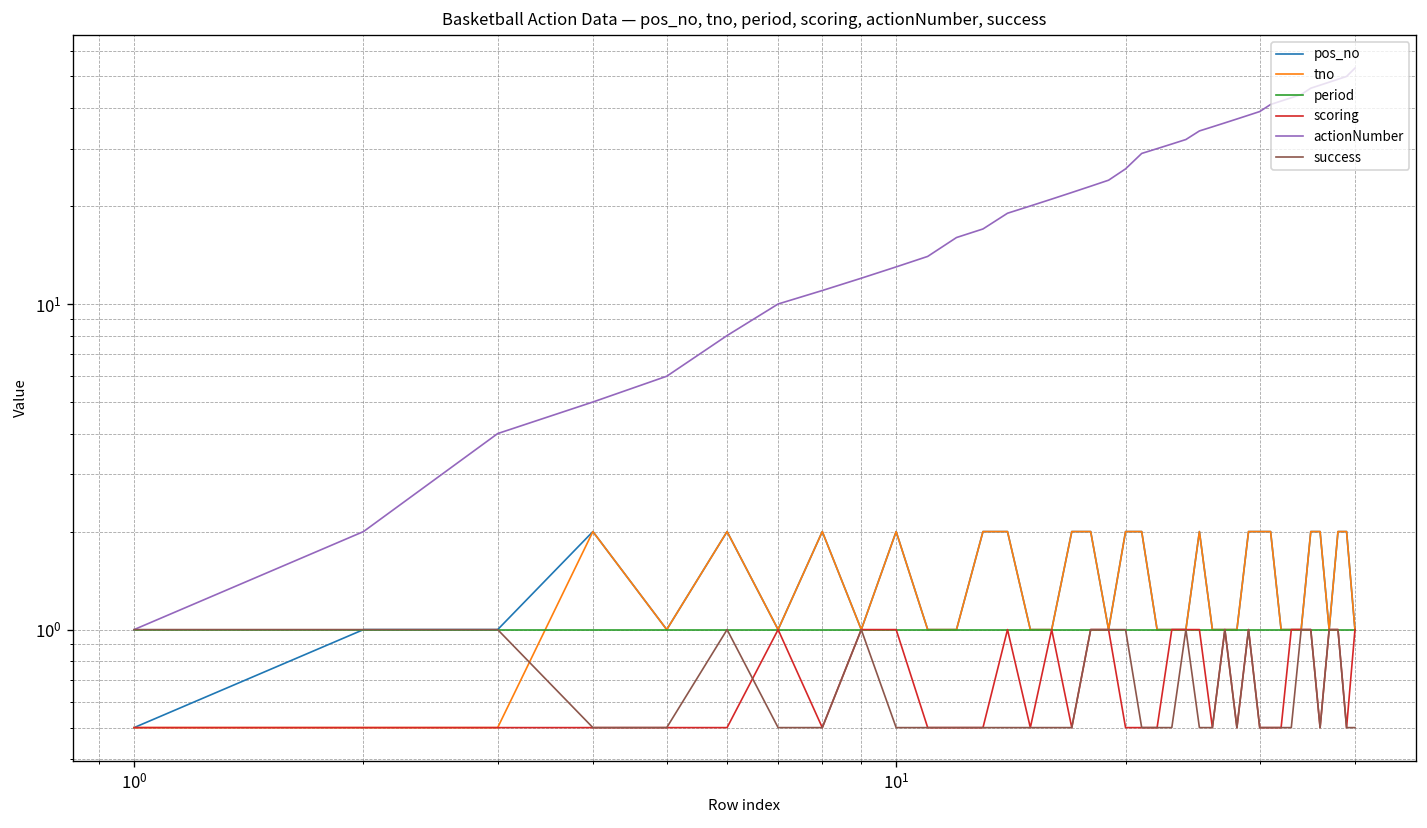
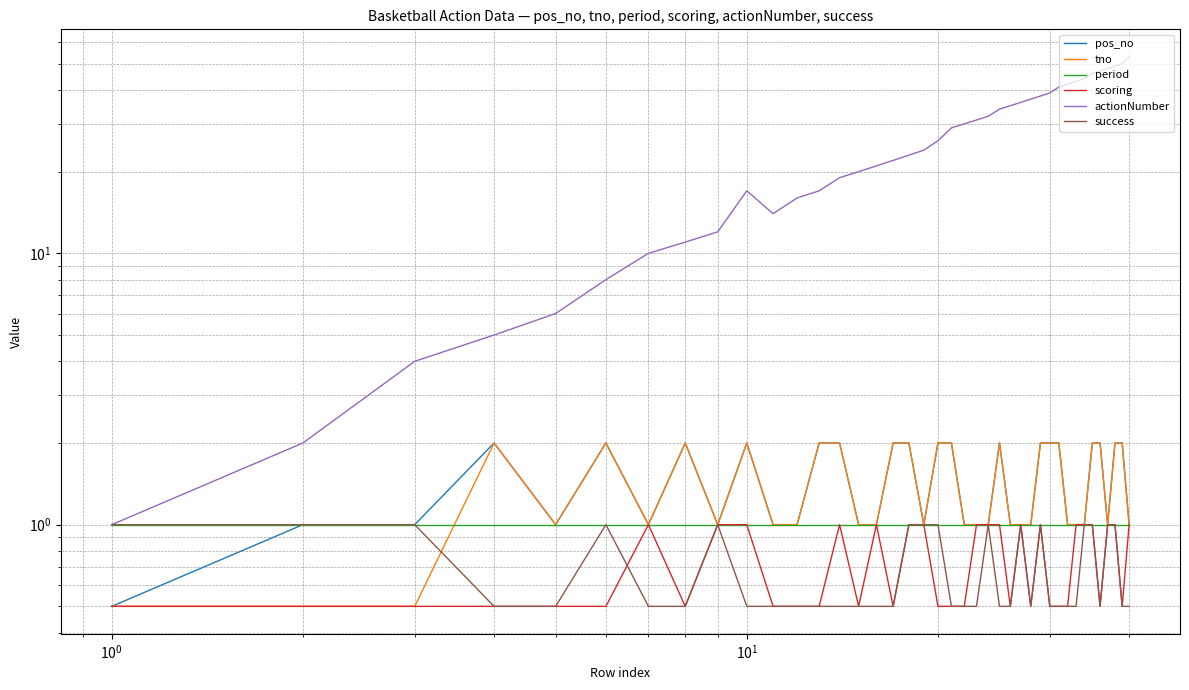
  {
    "actionNumber": {
-     "10^1": 13
+     "10^1": 17
    },
    "success": {
      "10^1": 0.50
    }
  }
